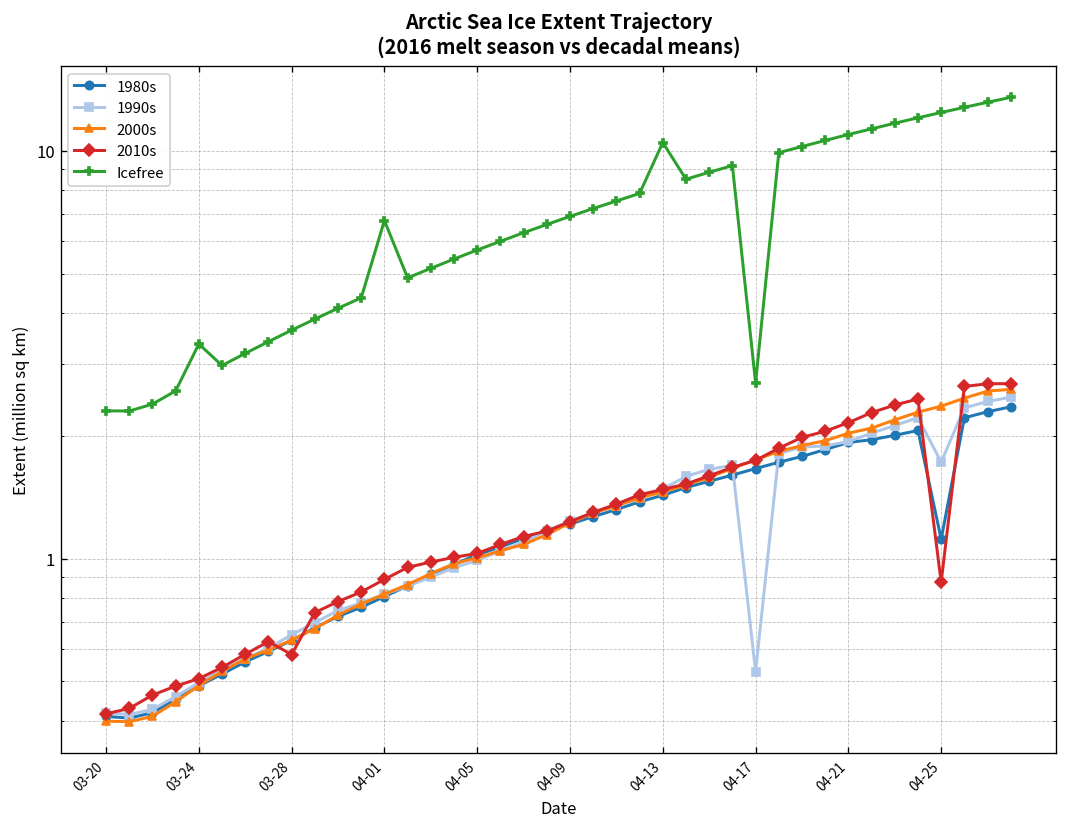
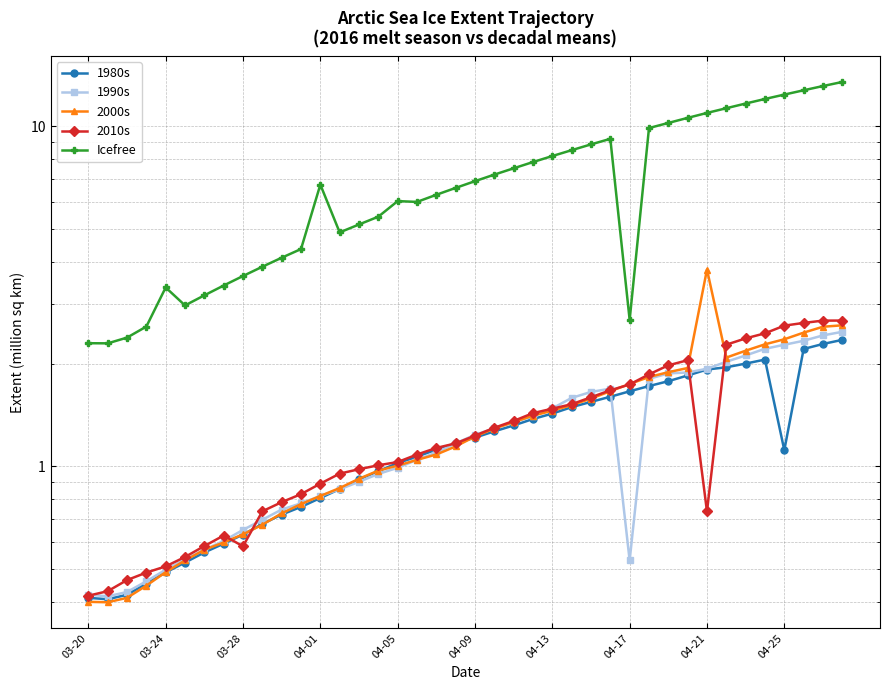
  {
    "1980s": {
      "04-13": 1.43,
      "04-17": 1.7,
      "04-25": 1.12
    },
    "1990s": {
      "03-28": 0.65,
      "04-17": 0.53,
-     "04-25": 1.7
+     "04-25": 2.3
    },
    "2000s": {
      "03-20": 0.4,
-     "04-21": 2.0,
+     "04-21": 3.8,
      "04-25": 2.4
    },
    "2010s": {
      "03-24": 0.51,
      "03-28": 0.58,
      "04-01": 0.89,
-     "04-21": 2.2,
-     "04-25": 0.88
+     "04-21": 0.74,
+     "04-25": 2.6
    },
    "Icefree": {
      "03-20": 2.3,
      "03-24": 3.4,
      "03-28": 3.6,
      "04-01": 6.7,
-     "04-05": 5.7,
+     "04-05": 6.0,
      "04-09": 6.9,
-     "04-13": 10.5,
+     "04-13": 8.2,
      "04-17": 2.7,
      "04-21": 11.0,
      "04-25": 12.4
    }
  }
